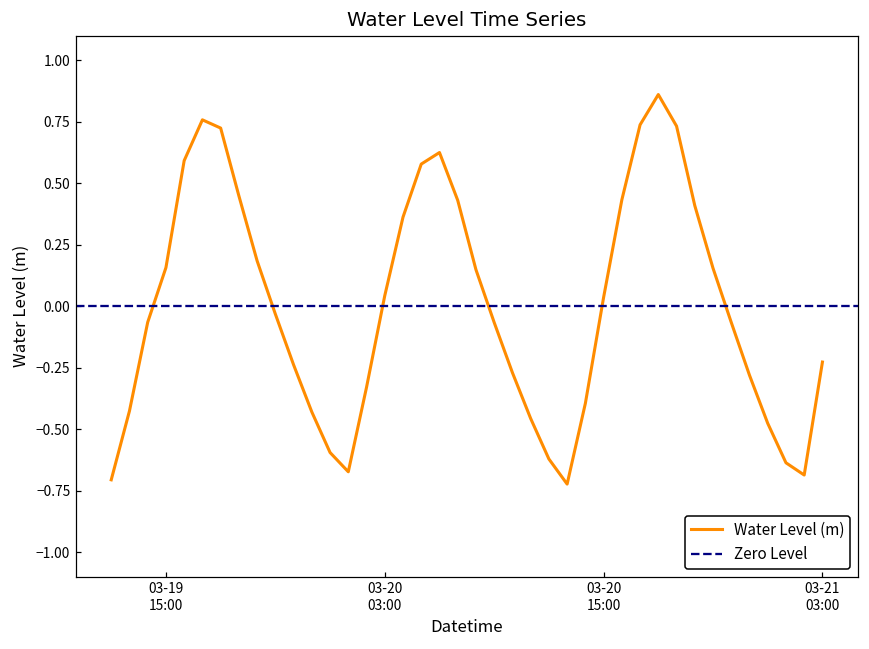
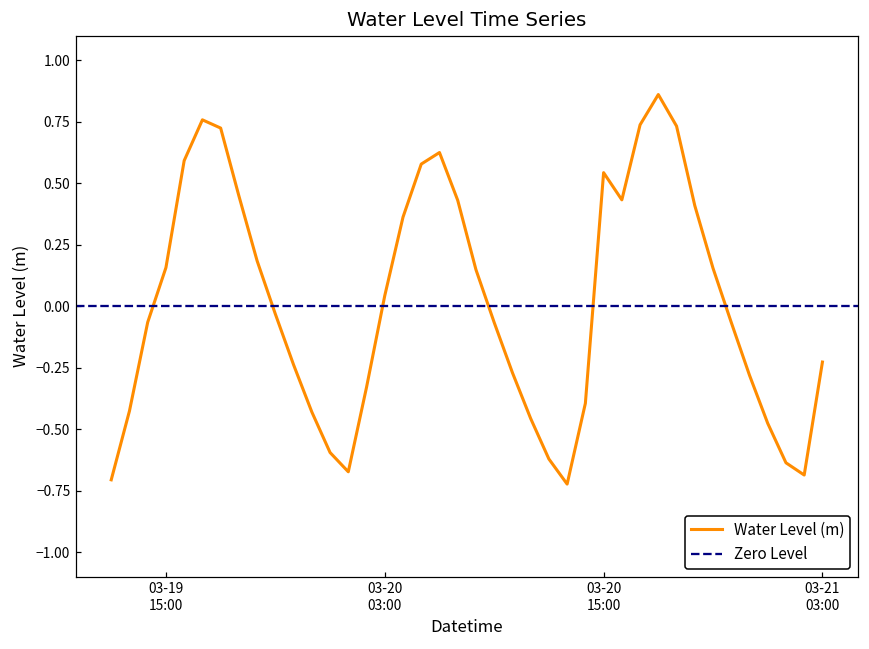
  {
    "03-19 15:00": 0.16,
    "03-20 03:00": 0.04,
-   "03-20 15:00": 0.04,
+   "03-20 15:00": 0.54,
    "03-21 03:00": -0.23
  }
